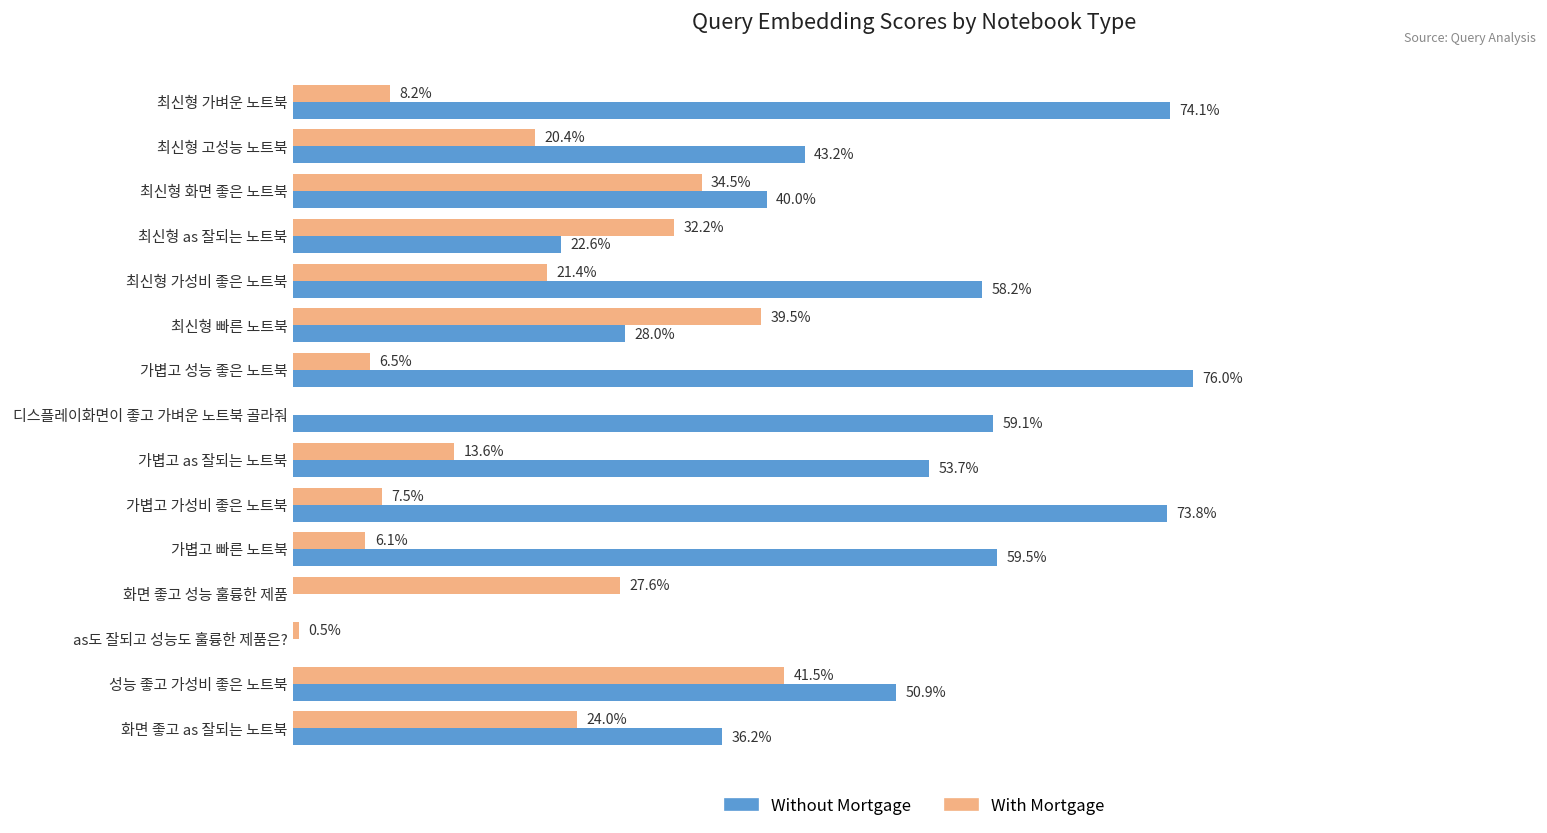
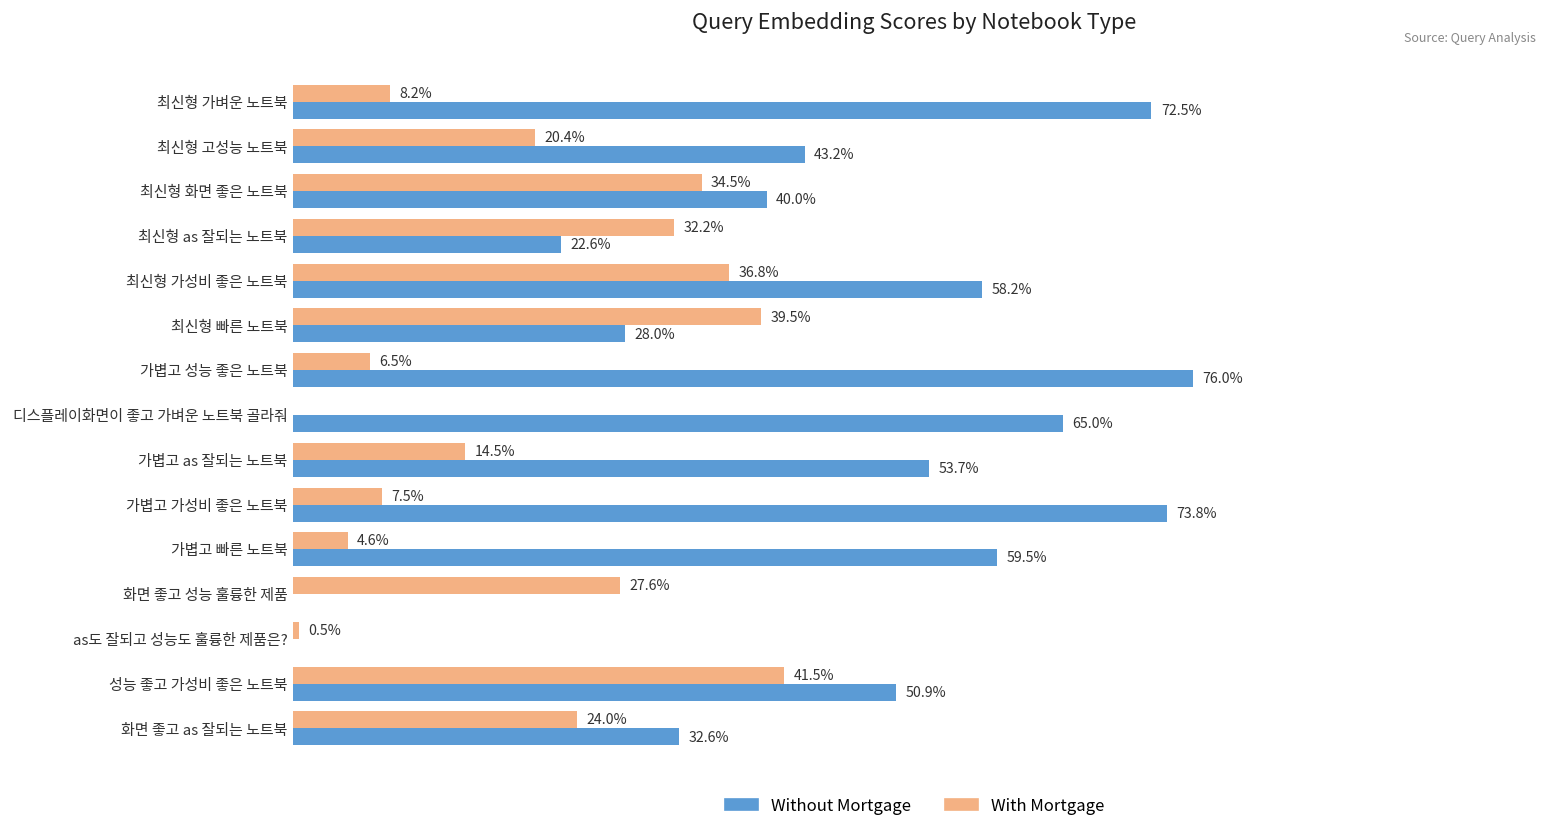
  {
    "Without Mortgage": {
-     "최신형 가벼운 노트북": "74.1%",
+     "최신형 가벼운 노트북": "72.5%",
      "최신형 고성능 노트북": "43.2%",
      "최신형 화면 좋은 노트북": "40.0%",
      "최신형 as 잘되는 노트북": "22.6%",
      "최신형 가성비 좋은 노트북": "58.2%",
      "최신형 빠른 노트북": "28.0%",
      "가볍고 성능 좋은 노트북": "76.0%",
-     "디스플레이화면이 좋고 가벼운 노트북 골라줘": "59.1%",
+     "디스플레이화면이 좋고 가벼운 노트북 골라줘": "65.0%",
      "가볍고 as 잘되는 노트북": "53.7%",
      "가볍고 가성비 좋은 노트북": "73.8%",
      "가볍고 빠른 노트북": "59.5%",
      "성능 좋고 가성비 좋은 노트북": "50.9%",
-     "화면 좋고 as 잘되는 노트북": "36.2%"
+     "화면 좋고 as 잘되는 노트북": "32.6%"
    },
    "With Mortgage": {
      "최신형 가벼운 노트북": "8.2%",
      "최신형 고성능 노트북": "20.4%",
      "최신형 화면 좋은 노트북": "34.5%",
      "최신형 as 잘되는 노트북": "32.2%",
-     "최신형 가성비 좋은 노트북": "21.4%",
+     "최신형 가성비 좋은 노트북": "36.8%",
      "최신형 빠른 노트북": "39.5%",
      "가볍고 성능 좋은 노트북": "6.5%",
-     "가볍고 as 잘되는 노트북": "13.6%",
+     "가볍고 as 잘되는 노트북": "14.5%",
      "가볍고 가성비 좋은 노트북": "7.5%",
-     "가볍고 빠른 노트북": "6.1%",
+     "가볍고 빠른 노트북": "4.6%",
      "화면 좋고 성능 훌륭한 제품": "27.6%",
      "as도 잘되고 성능도 훌륭한 제품은?": "0.5%",
      "성능 좋고 가성비 좋은 노트북": "41.5%",
      "화면 좋고 as 잘되는 노트북": "24.0%"
    }
  }
